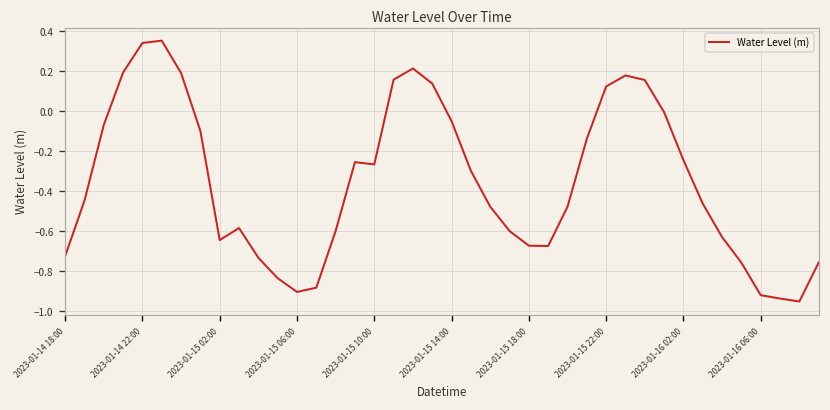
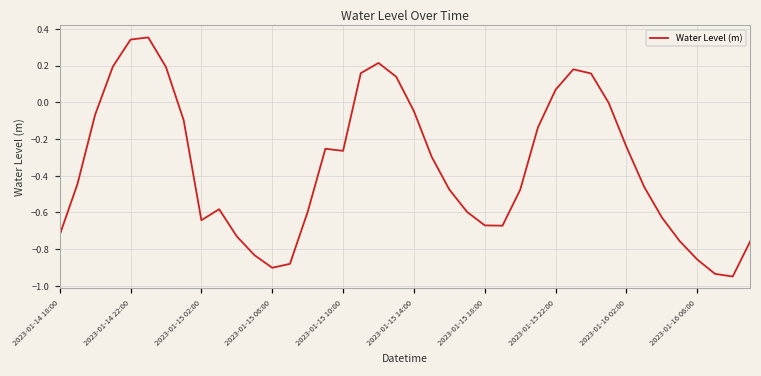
  {
    "2023-01-14 18:00": -0.72,
    "2023-01-14 22:00": 0.34,
    "2023-01-15 02:00": -0.64,
    "2023-01-15 06:00": -0.90,
    "2023-01-15 10:00": -0.27,
    "2023-01-15 14:00": -0.05,
    "2023-01-15 18:00": -0.67,
-   "2023-01-15 22:00": 0.12,
+   "2023-01-15 22:00": 0.07,
    "2023-01-16 02:00": -0.24,
-   "2023-01-16 06:00": -0.92
+   "2023-01-16 06:00": -0.86
  }
